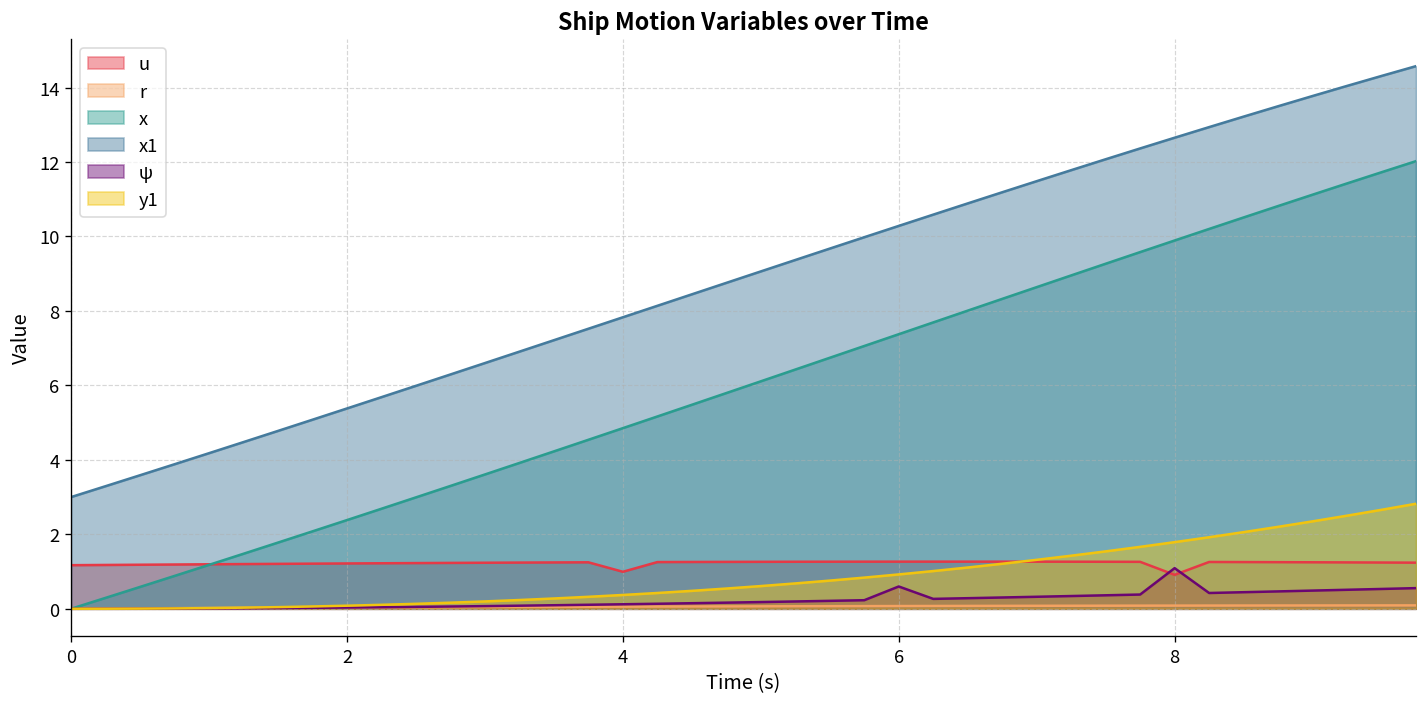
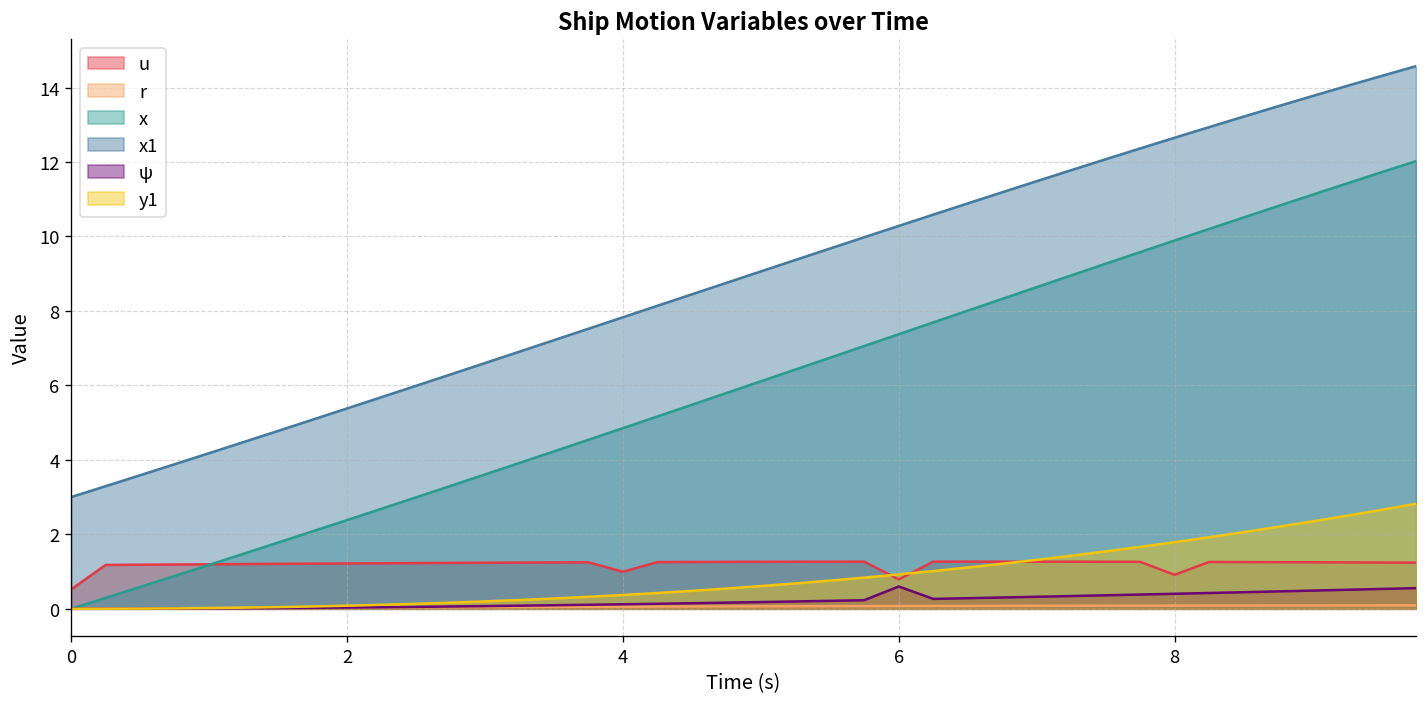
  {
    "u": {
-     "0": 1.2,
+     "0": 0.5,
      "2": 1.2,
      "4": 1.0,
-     "6": 1.3,
+     "6": 0.8,
      "8": 0.9
    },
    "ψ": {
      "6": 0.6,
-     "8": 1.1
+     "8": 0.4
    }
  }
